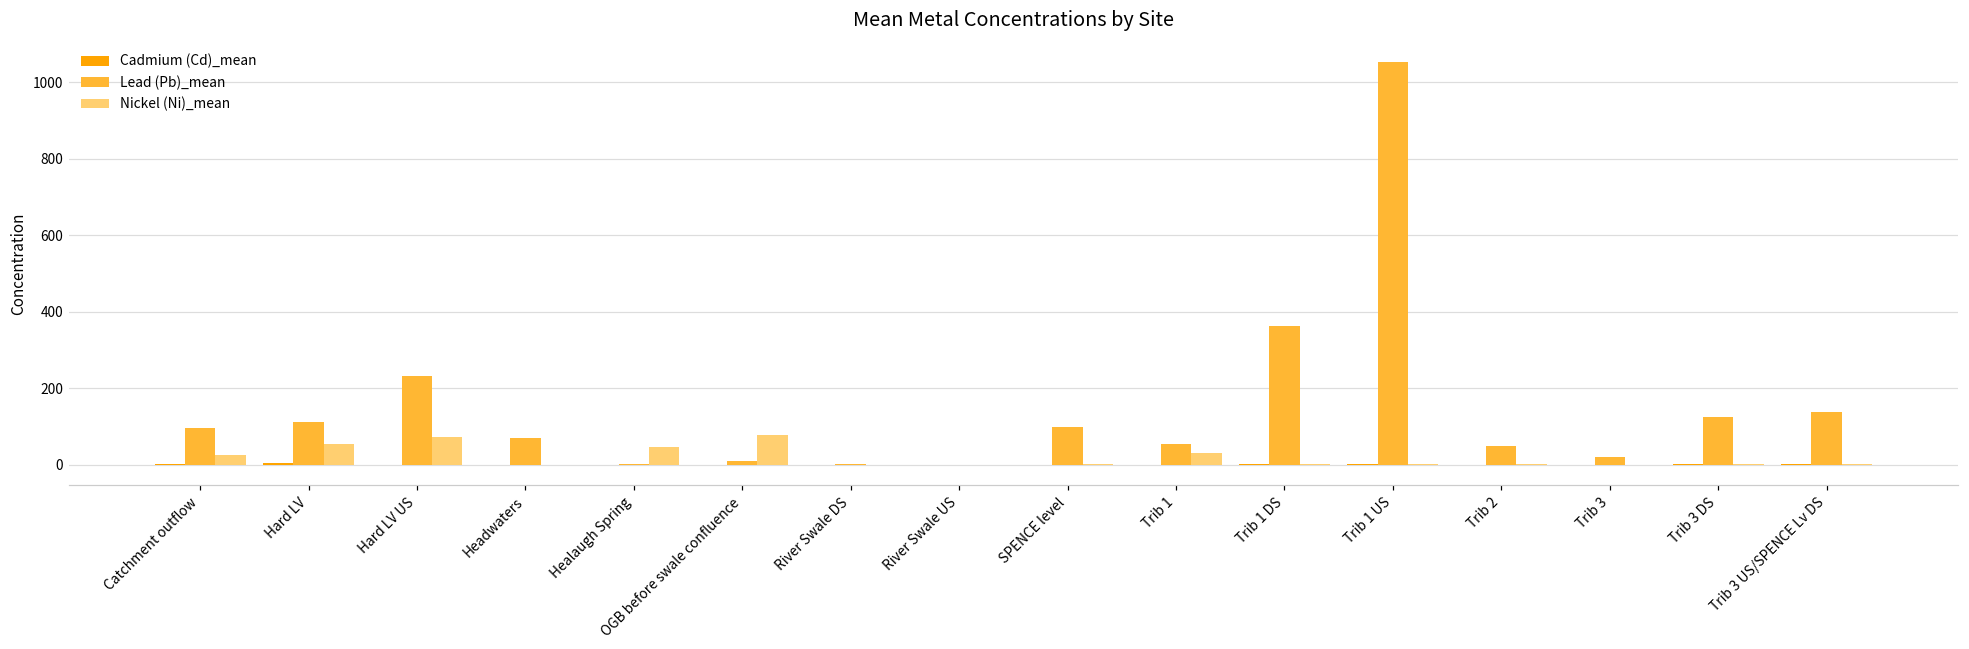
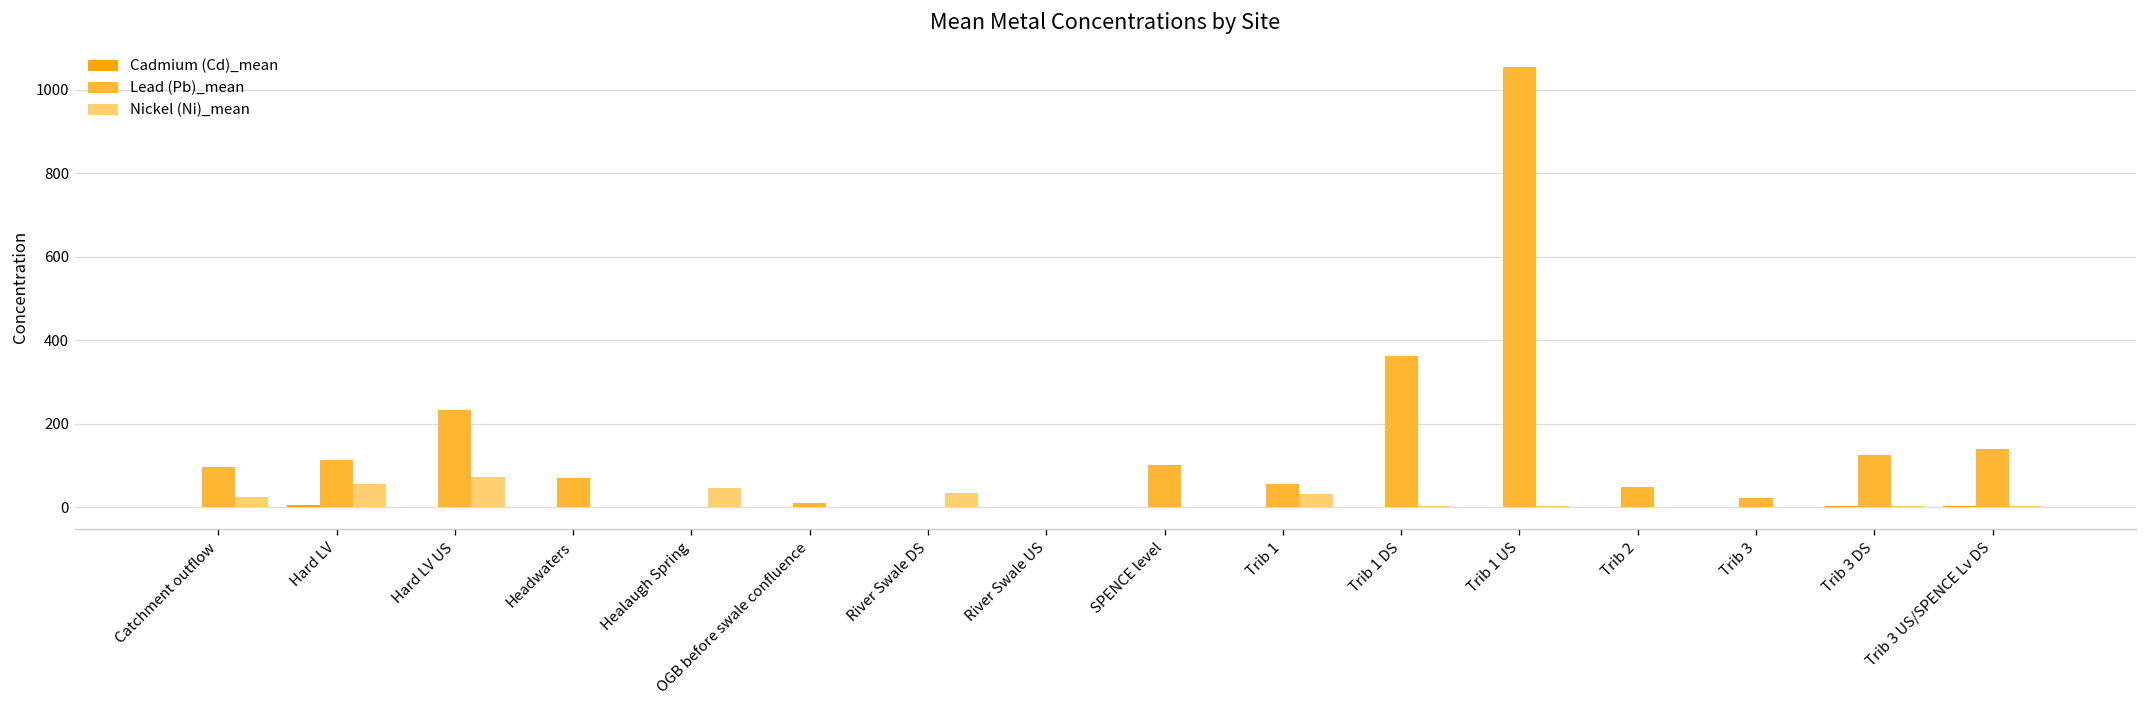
  {
    "Nickel (Ni)_mean": {
      "Catchment outflow": 30,
      "Hard LV": 60,
      "Hard LV US": 70,
      "Healaugh Spring": 50,
-     "OGB before swale confluence": 80,
-     "River Swale DS": 0,
+     "OGB before swale confluence": 0,
+     "River Swale DS": 30,
      "Trib 1": 30
    }
  }
